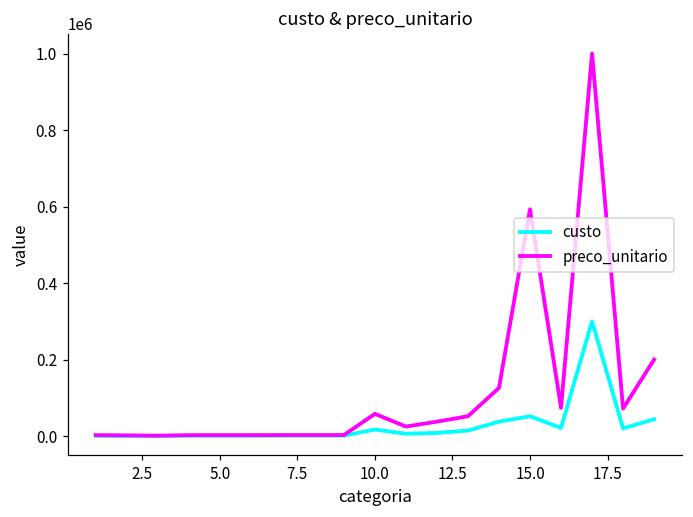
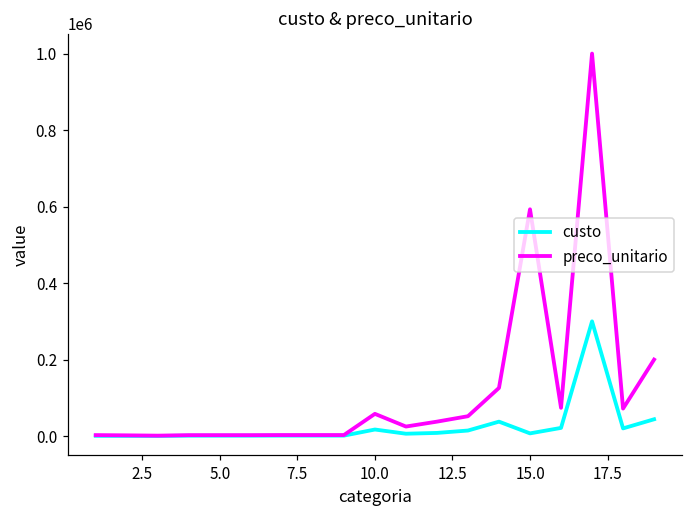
  {
    "custo": {
      "10.0": 20000,
-     "15.0": 50000
+     "15.0": 10000
    },
    "preco_unitario": {
      "10.0": 60000,
      "15.0": 590000
    }
  }
